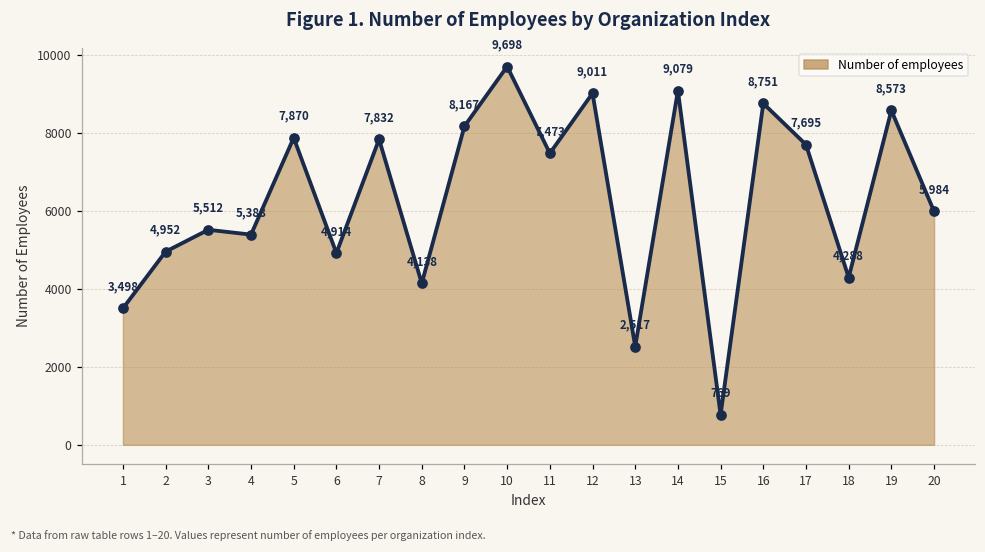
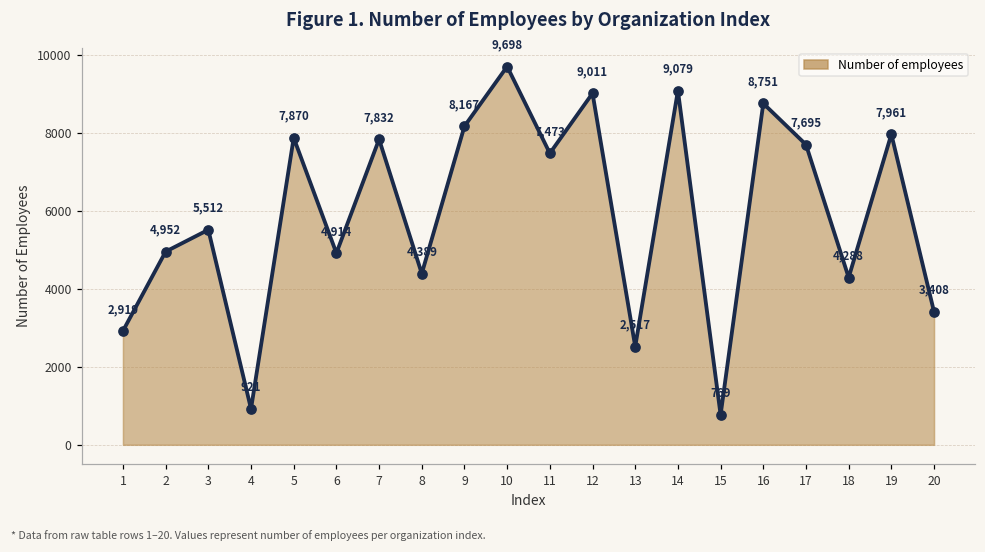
  {
-   "1": "3,498",
+   "1": "2,919",
    "2": "4,952",
    "3": "5,512",
-   "4": "5,388",
+   "4": "921",
    "5": "7,870",
    "6": "4,914",
    "7": "7,832",
-   "8": "4,138",
+   "8": "4,389",
    "9": "8,167",
    "10": "9,698",
    "11": "7,473",
    "12": "9,011",
    "13": "2,517",
    "14": "9,079",
    "15": "769",
    "16": "8,751",
    "17": "7,695",
    "18": "4,288",
-   "19": "8,573",
-   "20": "5,984"
+   "19": "7,961",
+   "20": "3,408"
  }
